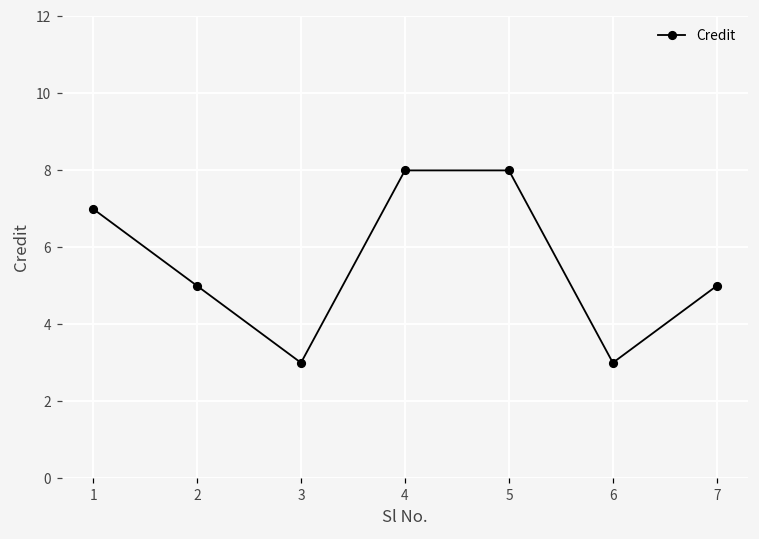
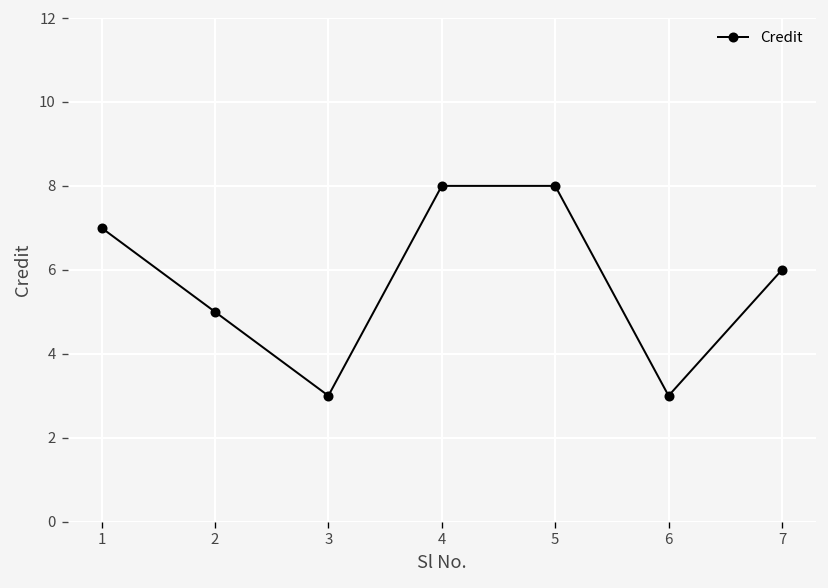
  {
    "1": 7,
    "2": 5,
    "3": 3,
    "4": 8,
    "5": 8,
    "6": 3,
-   "7": 5
+   "7": 6
  }
